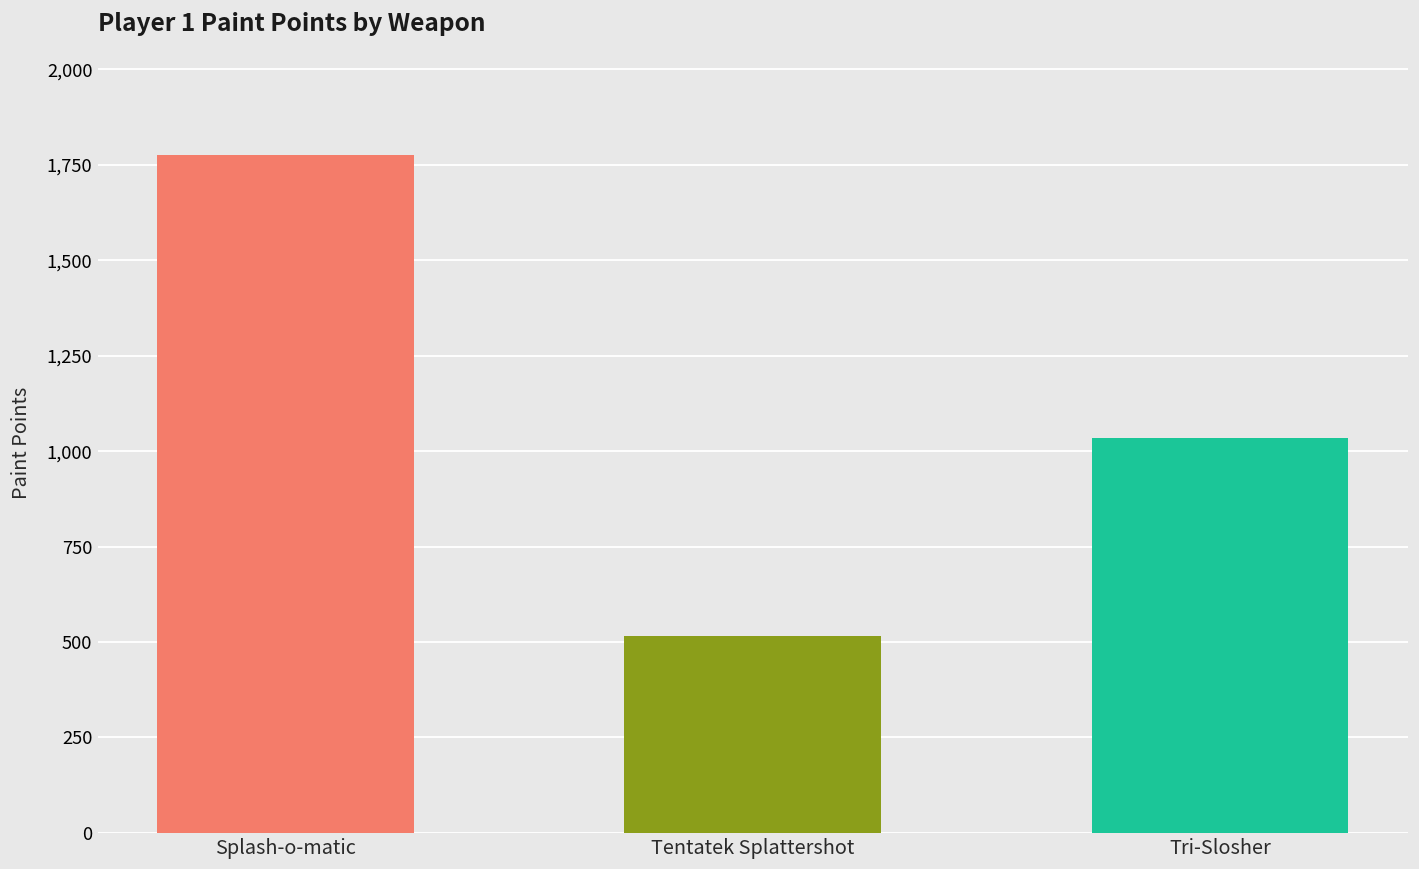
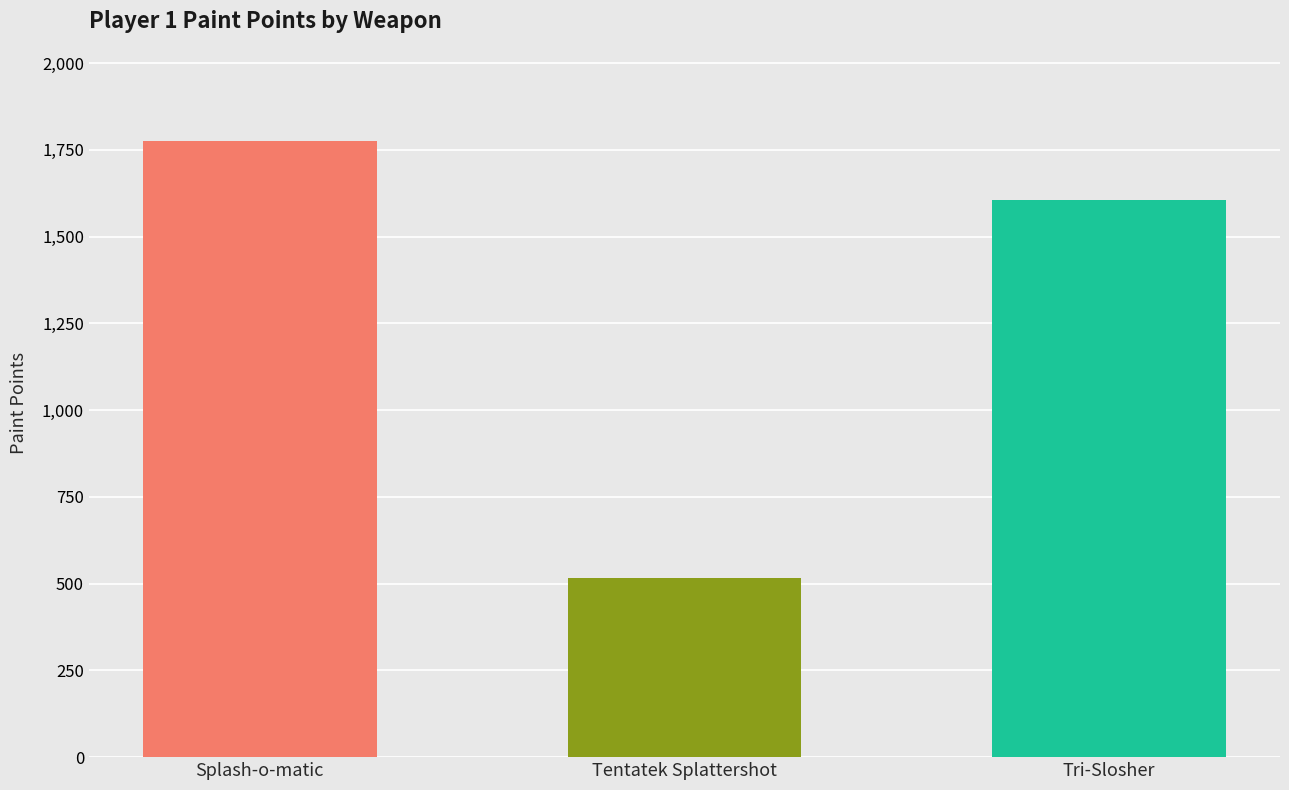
  {
    "Splash-o-matic": "1,780",
    "Tentatek Splattershot": "520",
-   "Tri-Slosher": "1,030"
+   "Tri-Slosher": "1,610"
  }
